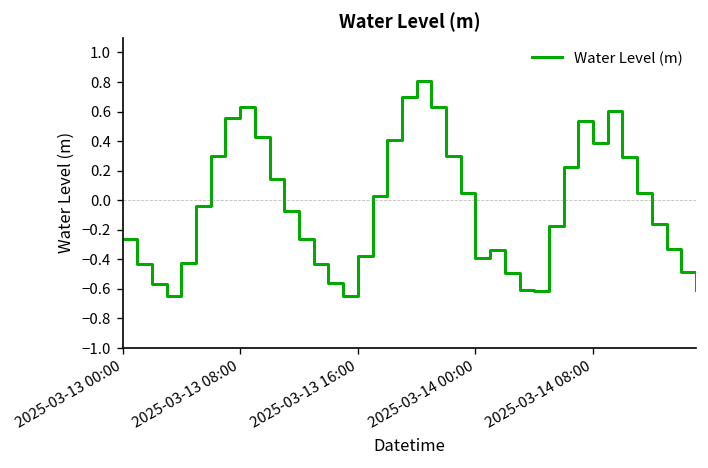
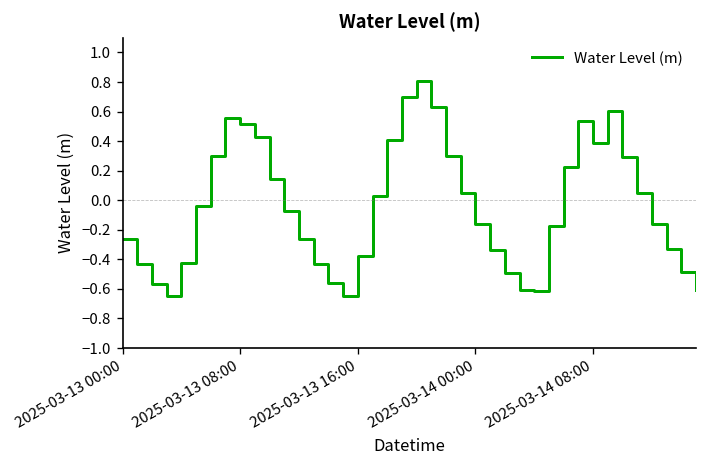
  {
    "2025-03-13 00:00": -0.26,
-   "2025-03-13 08:00": 0.63,
+   "2025-03-13 08:00": 0.52,
    "2025-03-13 16:00": -0.38,
-   "2025-03-14 00:00": -0.39,
+   "2025-03-14 00:00": -0.16,
    "2025-03-14 08:00": 0.39
  }
